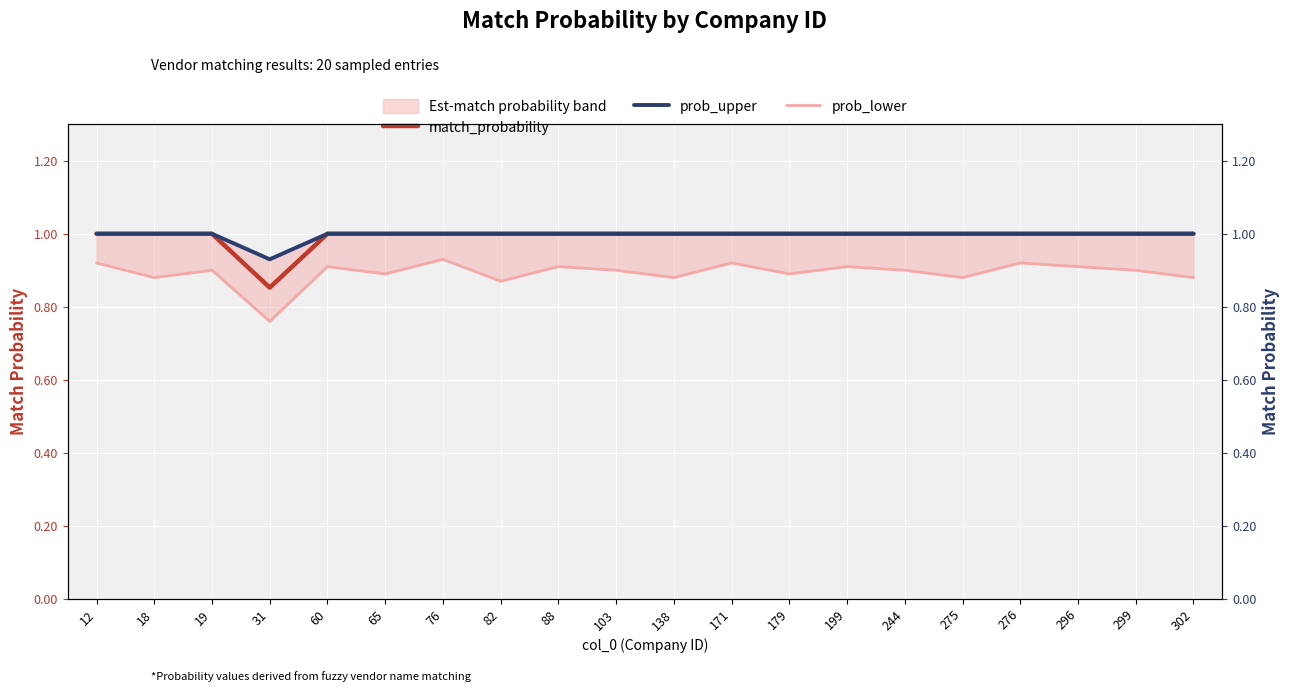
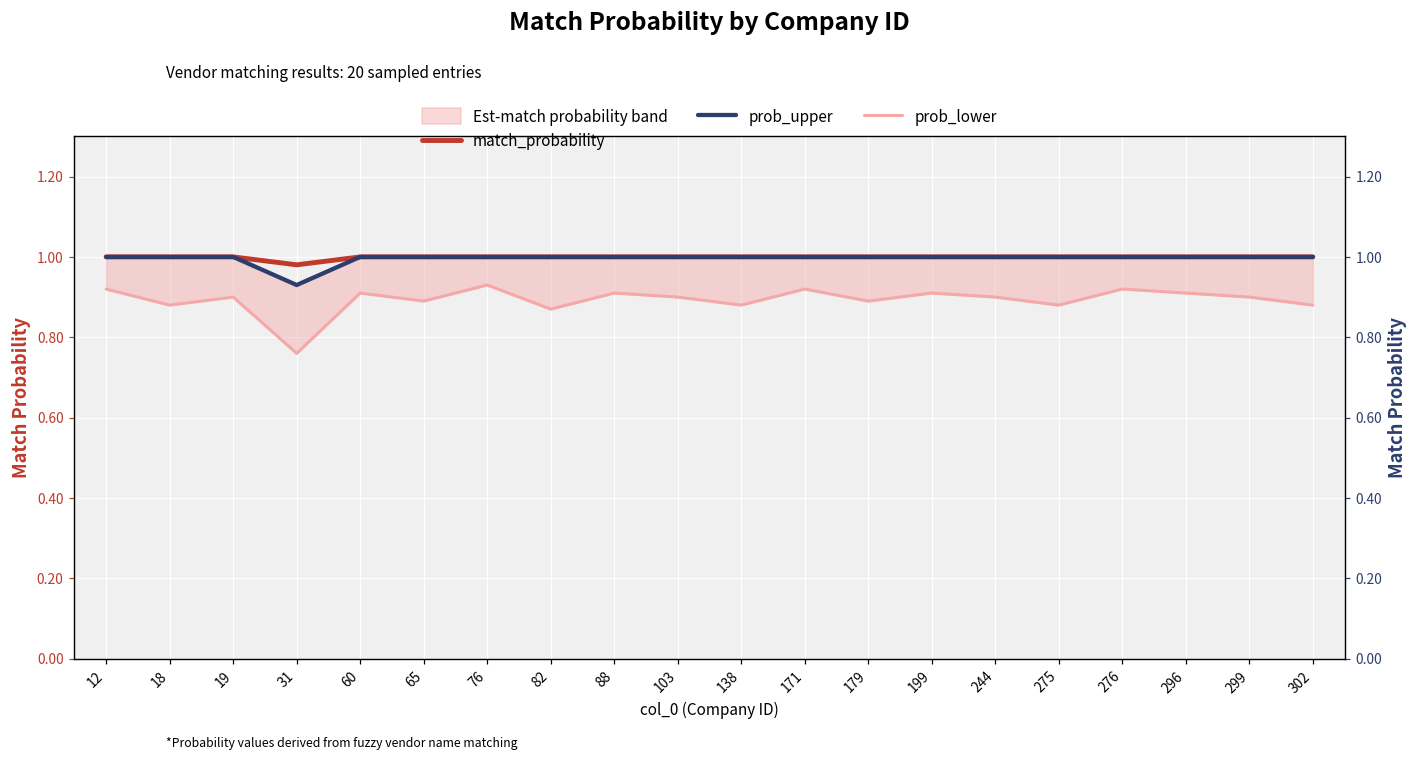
  {
    "match_probability": {
-     "31": 0.85
+     "31": 0.98
    }
  }
